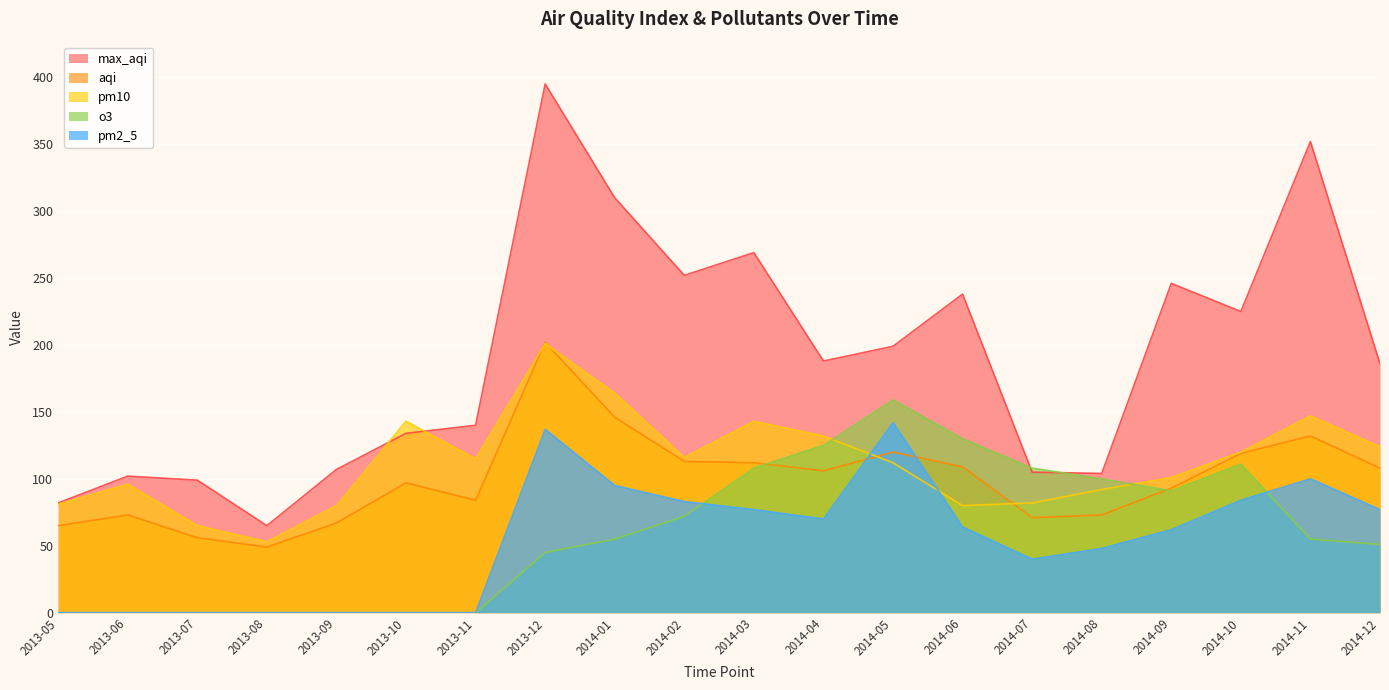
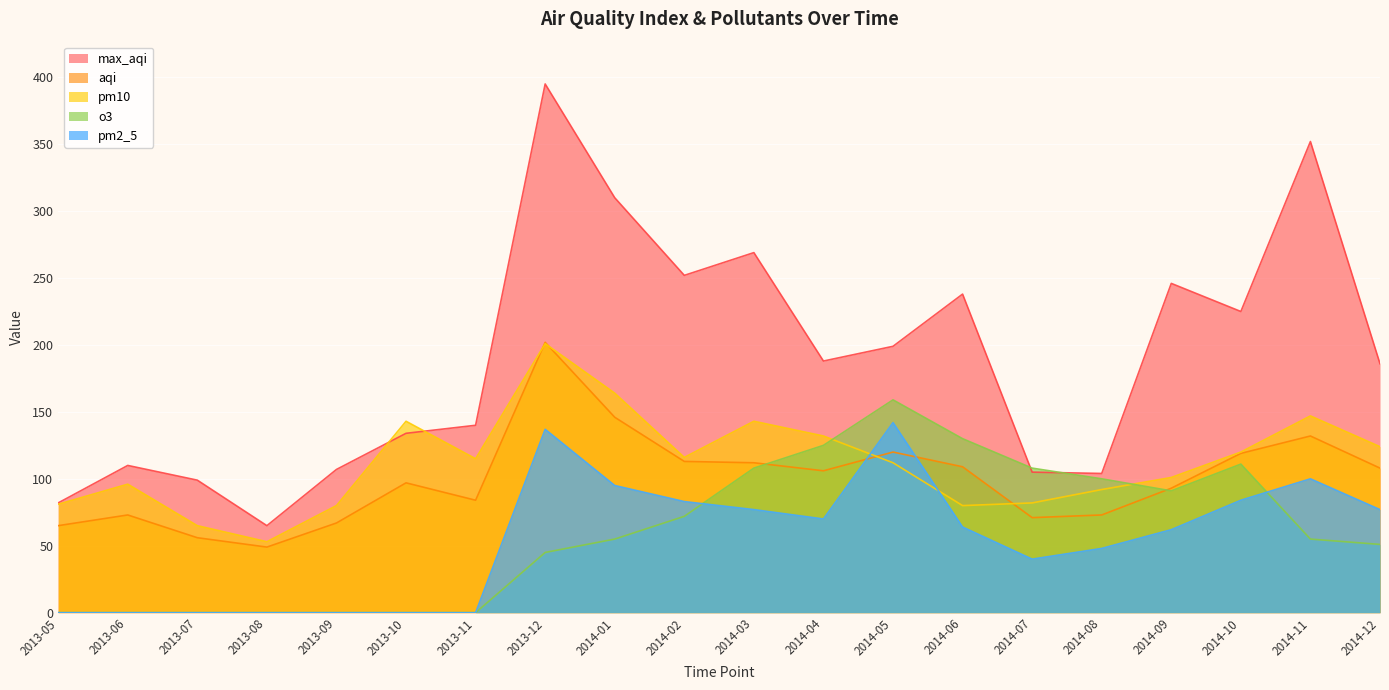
  {
    "max_aqi": {
-     "2013-06": 102,
+     "2013-06": 110,
      "2013-07": 99,
      "2013-08": 65,
      "2013-09": 107,
      "2013-10": 134,
      "2013-11": 140,
      "2013-12": 395,
      "2014-01": 310,
      "2014-02": 252,
      "2014-03": 269,
      "2014-04": 188,
      "2014-05": 199,
      "2014-06": 238,
      "2014-07": 105,
      "2014-08": 104,
      "2014-09": 246,
      "2014-10": 225,
      "2014-11": 352,
      "2014-12": 186
    },
    "o3": {
      "2013-12": 45,
      "2014-01": 55,
      "2014-02": 72,
      "2014-03": 108,
      "2014-04": 125,
      "2014-05": 159,
      "2014-06": 130,
      "2014-07": 108,
      "2014-08": 100,
      "2014-09": 91,
      "2014-10": 111,
      "2014-11": 55,
      "2014-12": 51
    },
    "pm2_5": {
      "2013-12": 137,
      "2014-01": 95,
      "2014-02": 83,
      "2014-03": 77,
      "2014-04": 70,
      "2014-05": 142,
      "2014-06": 64,
      "2014-07": 40,
      "2014-08": 48,
      "2014-09": 62,
      "2014-10": 84,
      "2014-11": 100,
      "2014-12": 77
    }
  }
